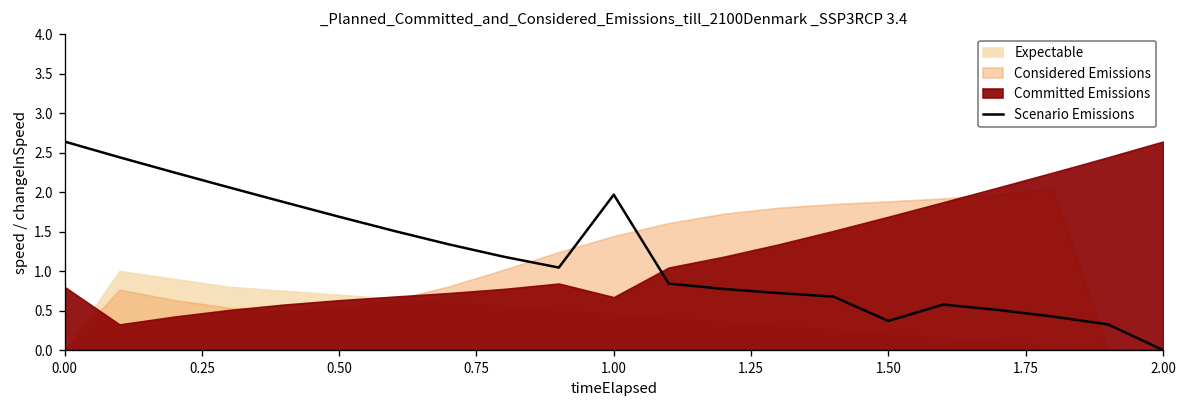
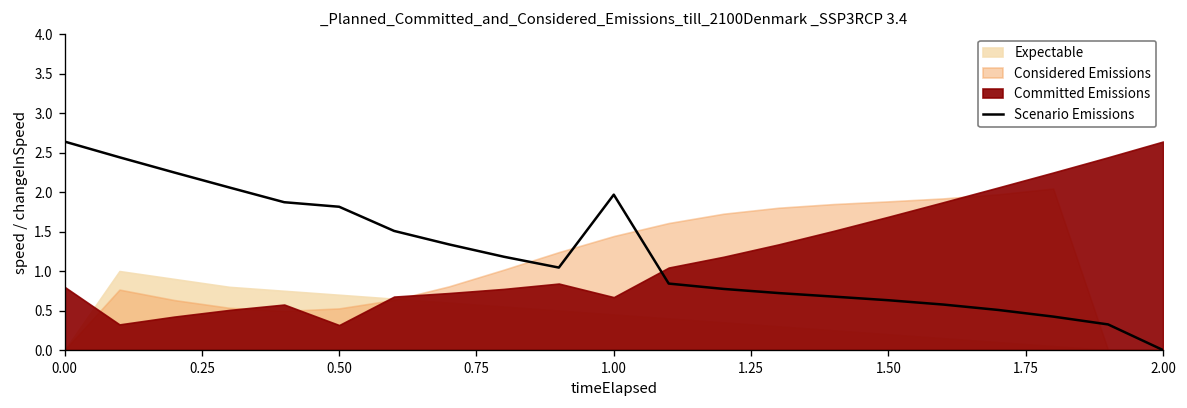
  {
    "Scenario Emissions": {
      "0.00": 2.6,
-     "0.50": 1.7,
+     "0.50": 1.8,
      "1.00": 2.0,
-     "1.50": 0.4
+     "1.50": 0.6
    },
    "Committed Emissions": {
      "0.00": 0.8,
-     "0.50": 0.6,
+     "0.50": 0.3,
      "1.00": 0.7,
      "1.50": 1.7,
      "2.00": 2.6
    }
  }
